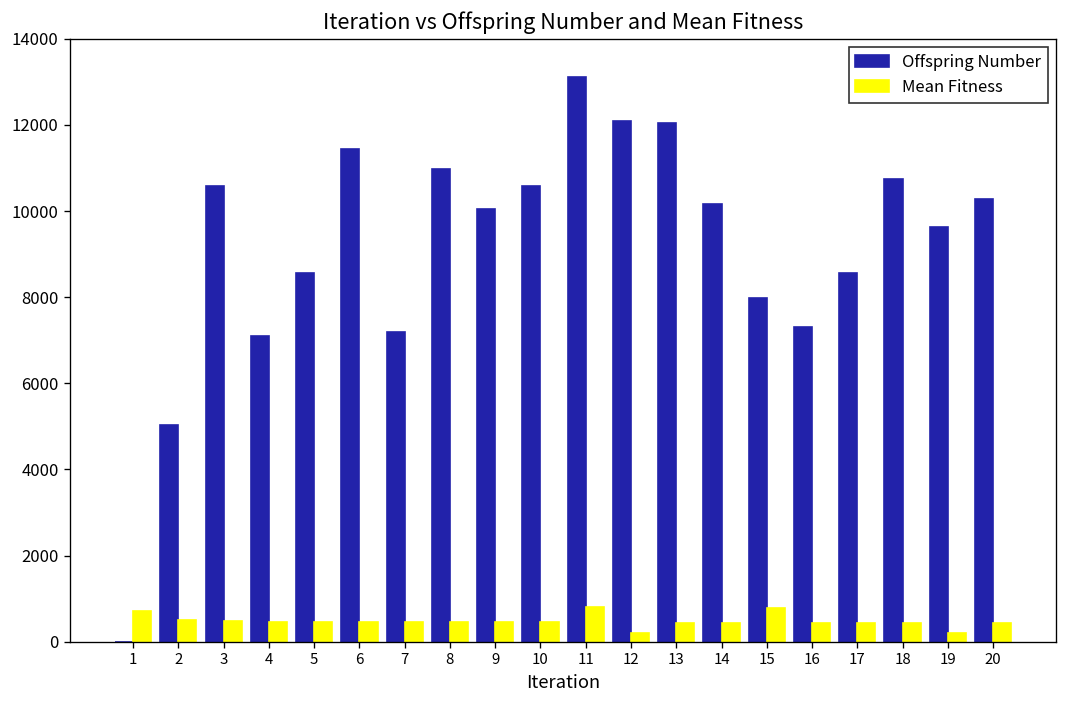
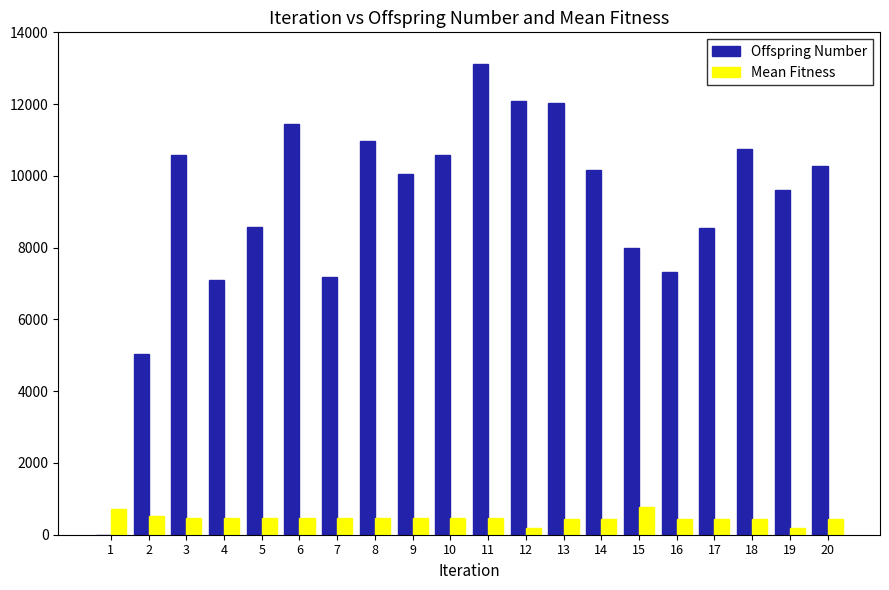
  {
    "Offspring Number": {
      "1": 0,
      "2": 5000,
      "3": 10600,
      "4": 7100,
      "5": 8600,
      "6": 11500,
      "7": 7200,
      "8": 11000,
      "9": 10000,
      "10": 10600,
      "11": 13100,
      "12": 12100,
      "13": 12000,
      "14": 10200,
      "15": 8000,
      "16": 7300,
      "17": 8600,
      "18": 10700,
      "19": 9600,
      "20": 10300
    },
    "Mean Fitness": {
      "1": 700,
      "2": 500,
      "3": 500,
      "4": 500,
      "5": 500,
      "6": 500,
      "7": 500,
      "8": 500,
      "9": 500,
      "10": 500,
-     "11": 800,
+     "11": 500,
      "12": 200,
      "13": 400,
      "14": 400,
      "15": 800,
      "16": 400,
      "17": 400,
      "18": 400,
      "19": 200,
      "20": 400
    }
  }
